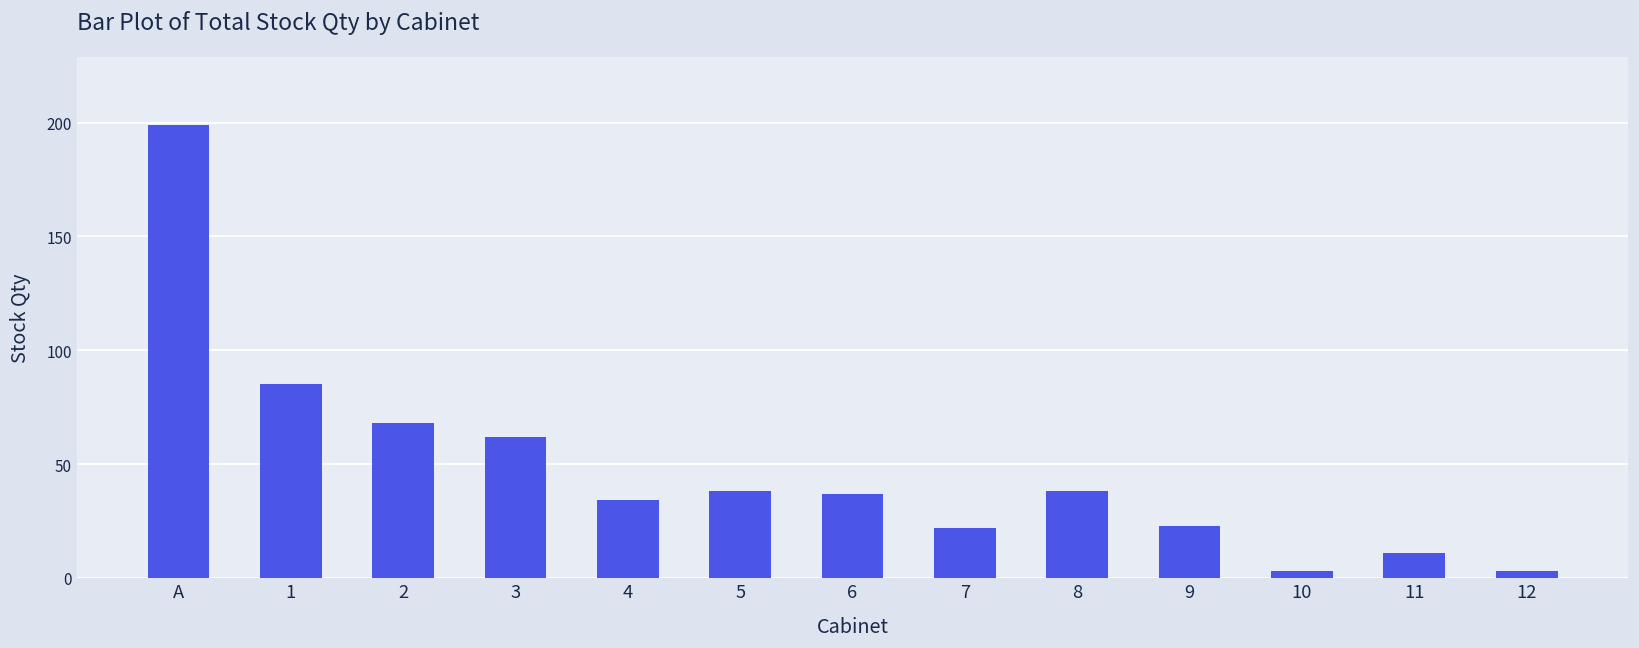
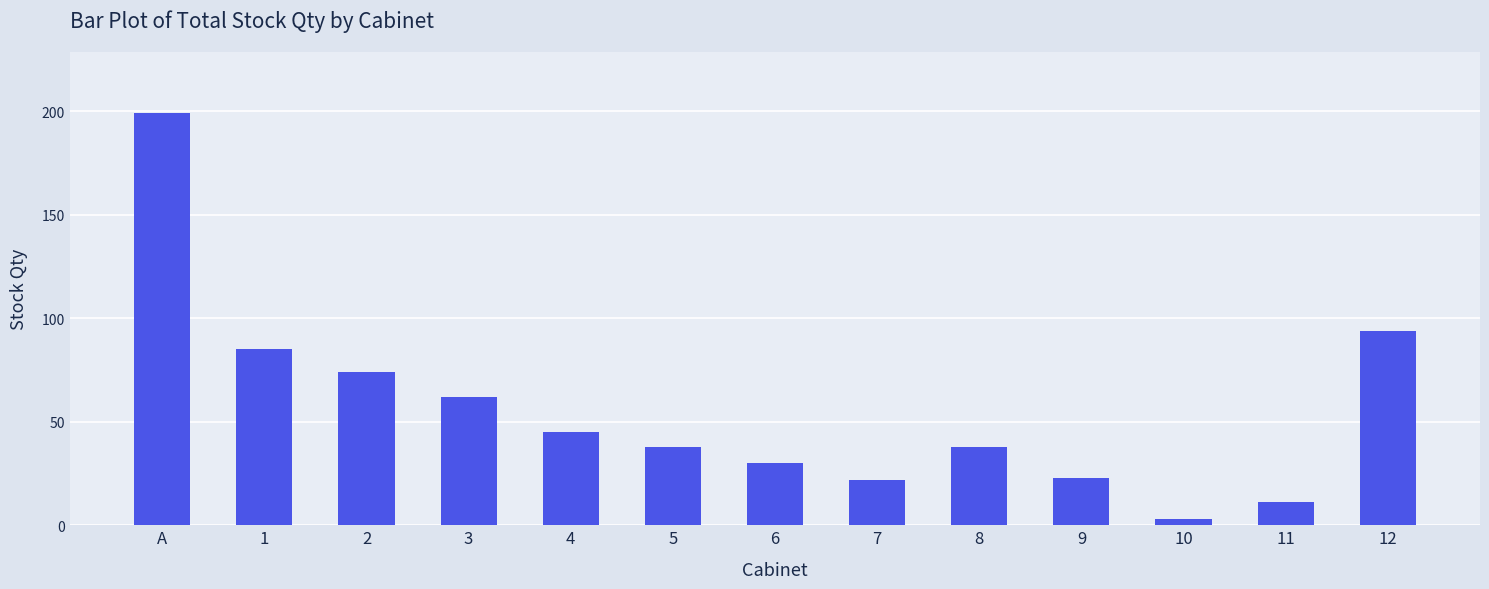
  {
    "A": 199,
    "1": 85,
-   "2": 68,
+   "2": 74,
    "3": 62,
-   "4": 34,
+   "4": 45,
    "5": 38,
-   "6": 37,
+   "6": 30,
    "7": 22,
    "8": 38,
    "9": 23,
    "10": 3,
    "11": 11,
-   "12": 3
+   "12": 94
  }
